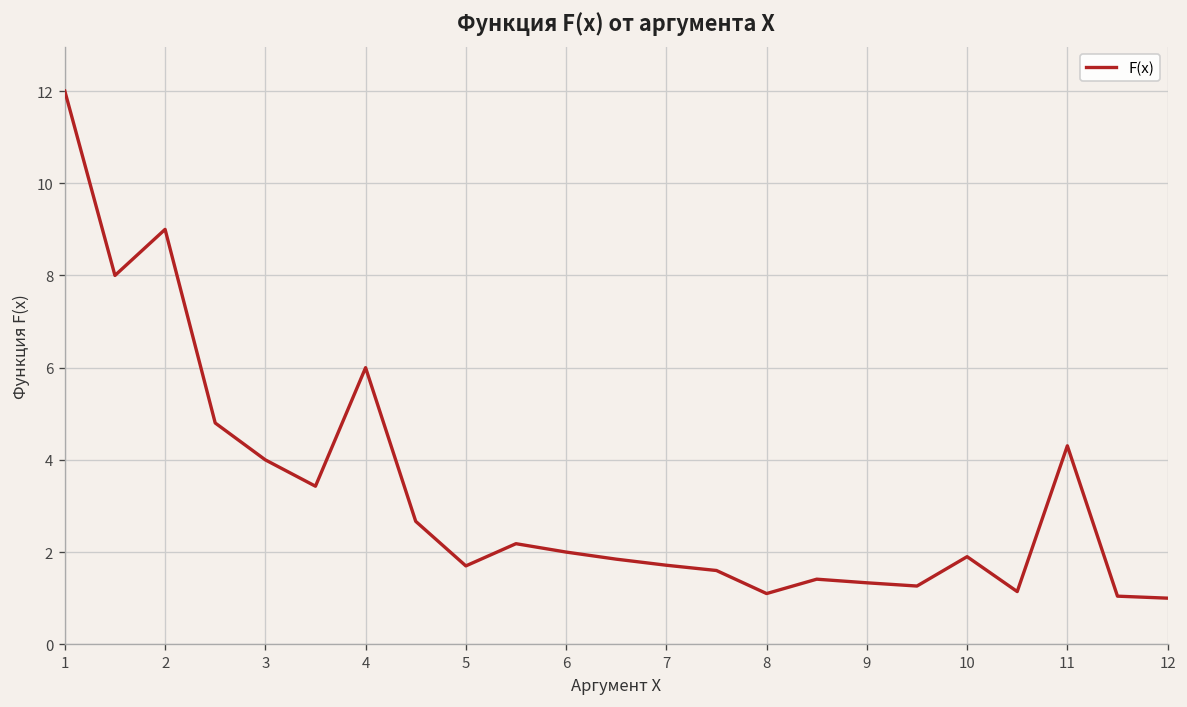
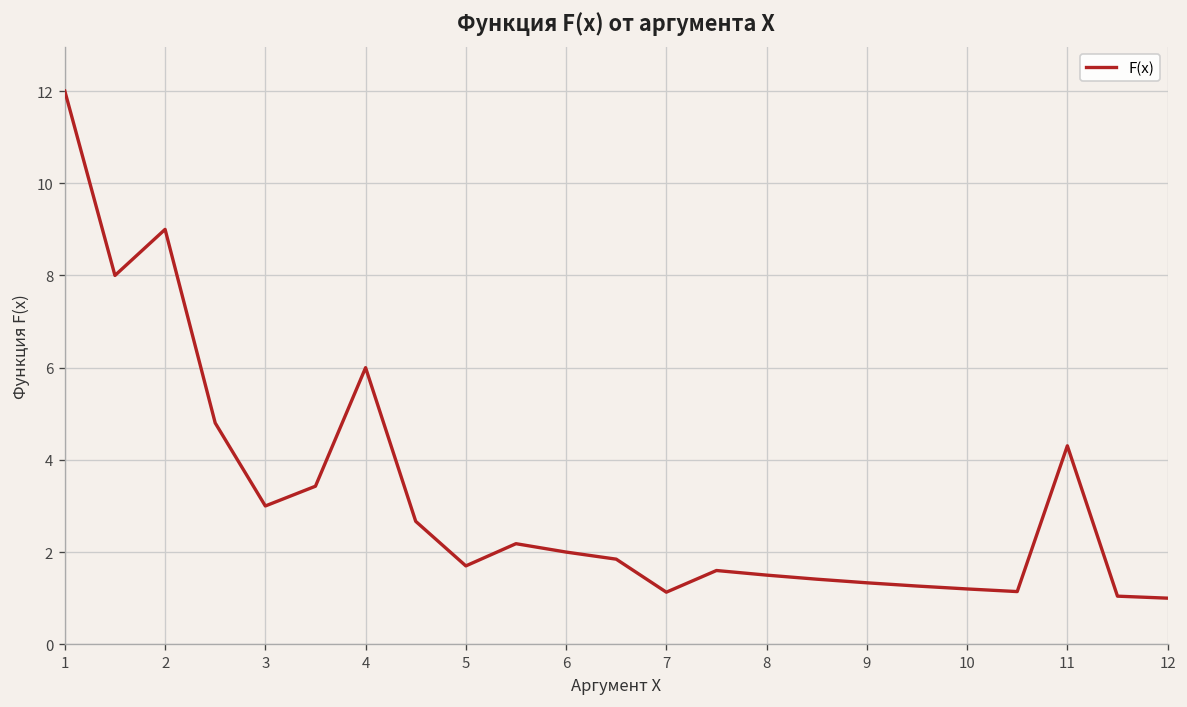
  {
    "1": 12.0,
    "2": 9.0,
-   "3": 4,
+   "3": 3,
    "4": 6.0,
    "5": 1.7,
    "6": 2.0,
-   "7": 1.7,
-   "8": 1.1,
+   "7": 1.1,
+   "8": 1.5,
    "9": 1.3,
-   "10": 1.9,
+   "10": 1.2,
    "11": 4.3,
    "12": 1.0
  }
